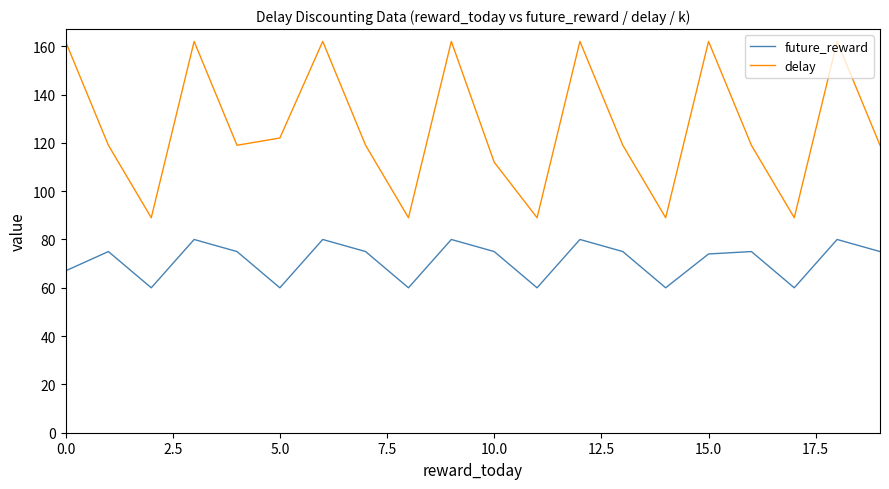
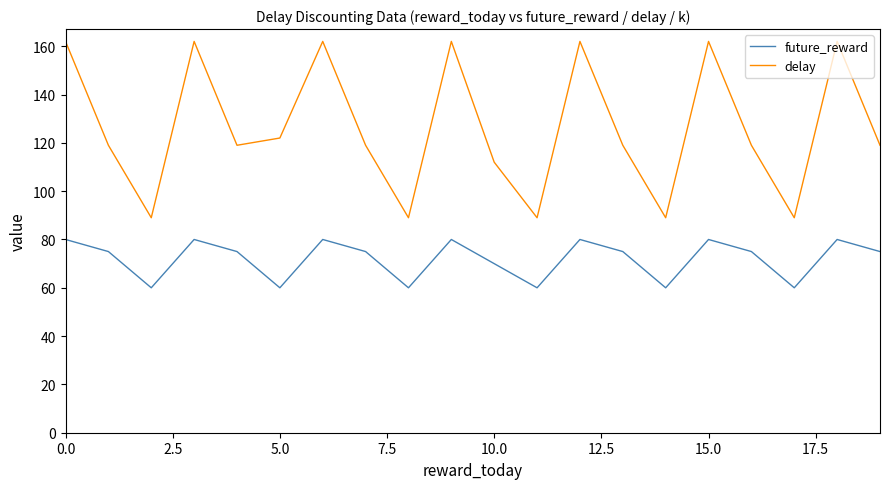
  {
    "future_reward": {
-     "0.0": 67,
+     "0.0": 80,
      "5.0": 60,
-     "10.0": 75,
-     "15.0": 74
+     "10.0": 70,
+     "15.0": 80
    },
    "delay": {
      "0.0": 162,
      "5.0": 122,
      "10.0": 112,
      "15.0": 162
    }
  }
